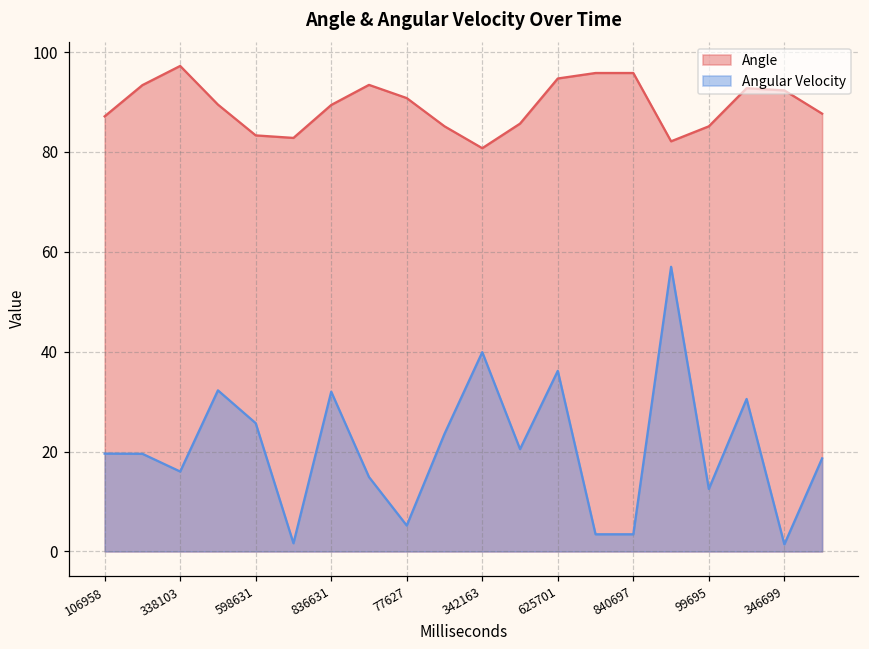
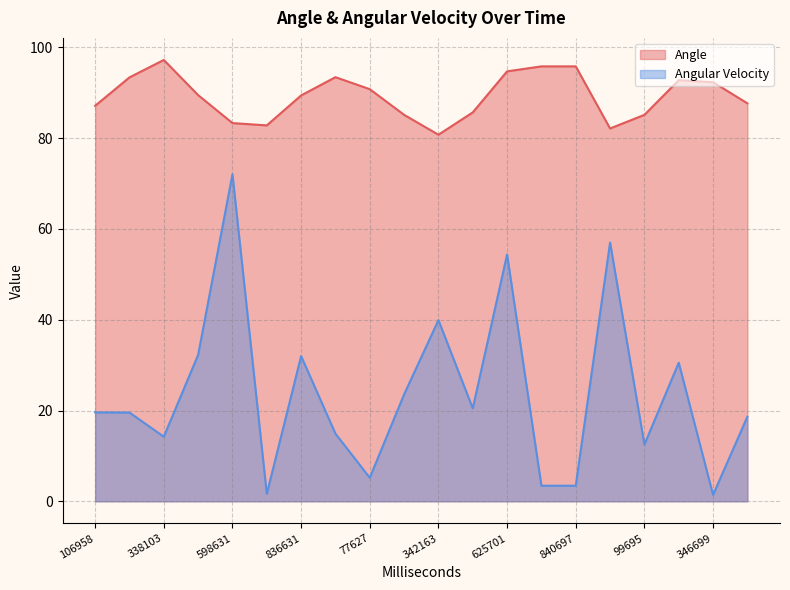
  {
    "Angle": {
      "106958": 87,
      "338103": 97,
      "598631": 83,
      "836631": 89,
      "77627": 91,
      "342163": 81,
      "625701": 95,
      "840697": 96,
      "99695": 85
    },
    "Angular Velocity": {
      "106958": 20,
-     "338103": 16,
-     "598631": 26,
+     "338103": 14,
+     "598631": 72,
      "836631": 32,
      "77627": 5,
      "342163": 40,
-     "625701": 36,
+     "625701": 54,
      "840697": 3,
      "99695": 13,
      "346699": 1
    }
  }
